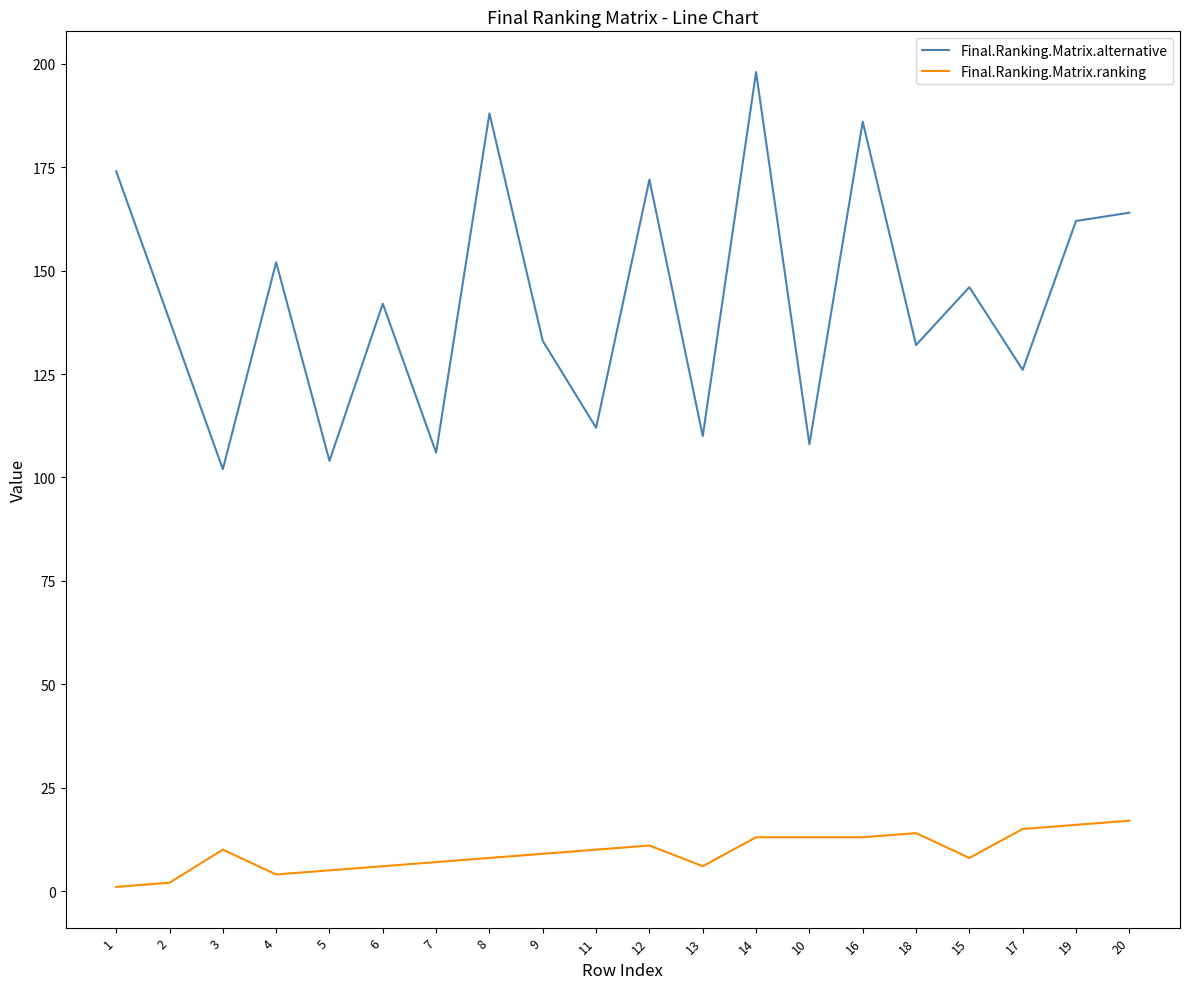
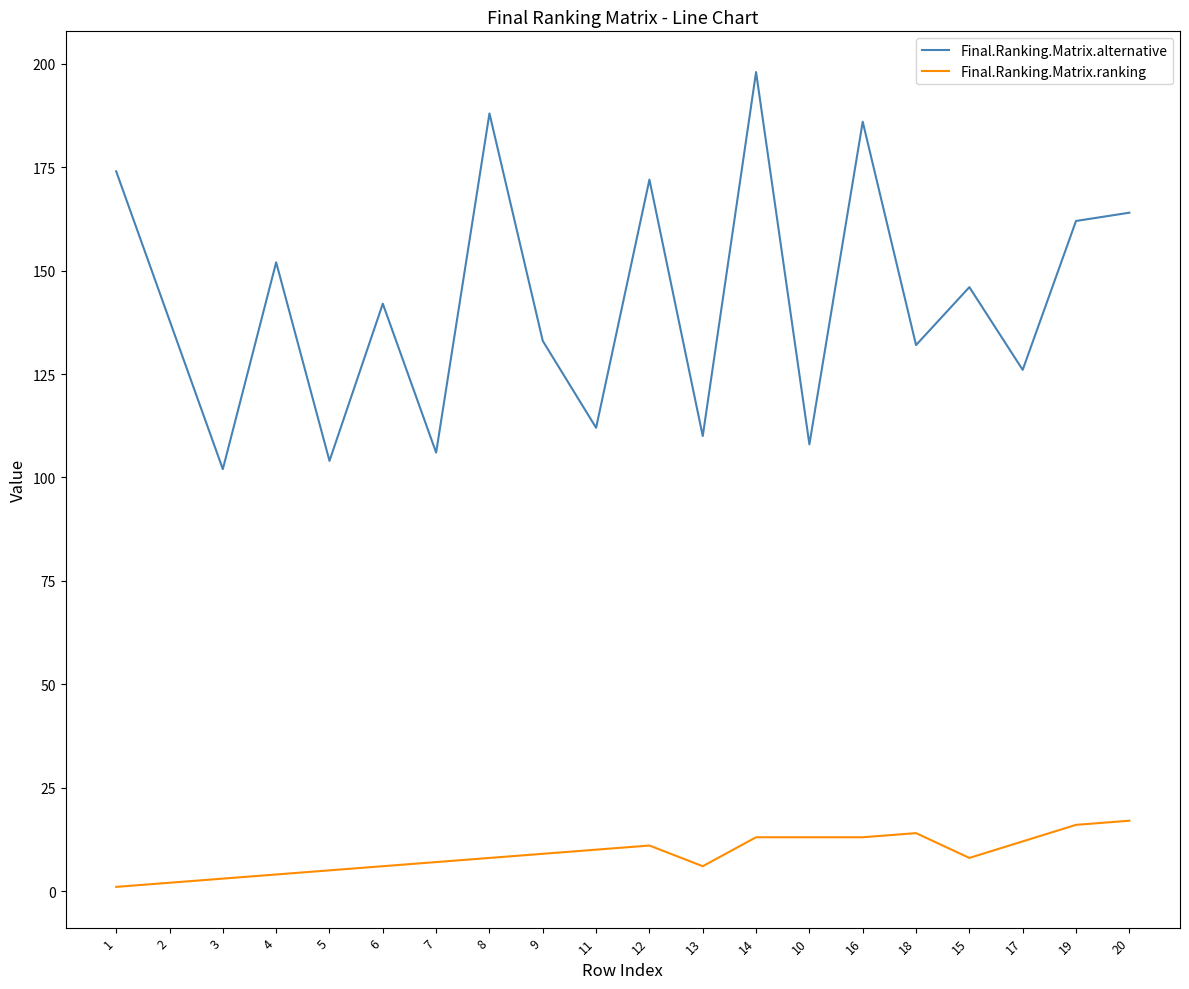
  {
    "Final.Ranking.Matrix.alternative": {
      "1": 174,
      "2": 138,
      "3": 102,
      "4": 152,
      "5": 104,
      "6": 142,
      "7": 106,
      "8": 188,
      "9": 133,
      "11": 112,
      "12": 172,
      "13": 110,
      "14": 198,
      "10": 108,
      "16": 186,
      "18": 132,
      "15": 146,
      "17": 126,
      "19": 162,
      "20": 164
    },
    "Final.Ranking.Matrix.ranking": {
      "1": 1,
      "2": 2,
-     "3": 10,
+     "3": 3,
      "4": 4,
      "5": 5,
      "6": 6,
      "7": 7,
      "8": 8,
      "9": 9,
      "11": 10,
      "12": 11,
      "13": 6,
      "14": 13,
      "10": 13,
      "16": 13,
      "18": 14,
      "15": 8,
-     "17": 15,
+     "17": 12,
      "19": 16,
      "20": 17
    }
  }
